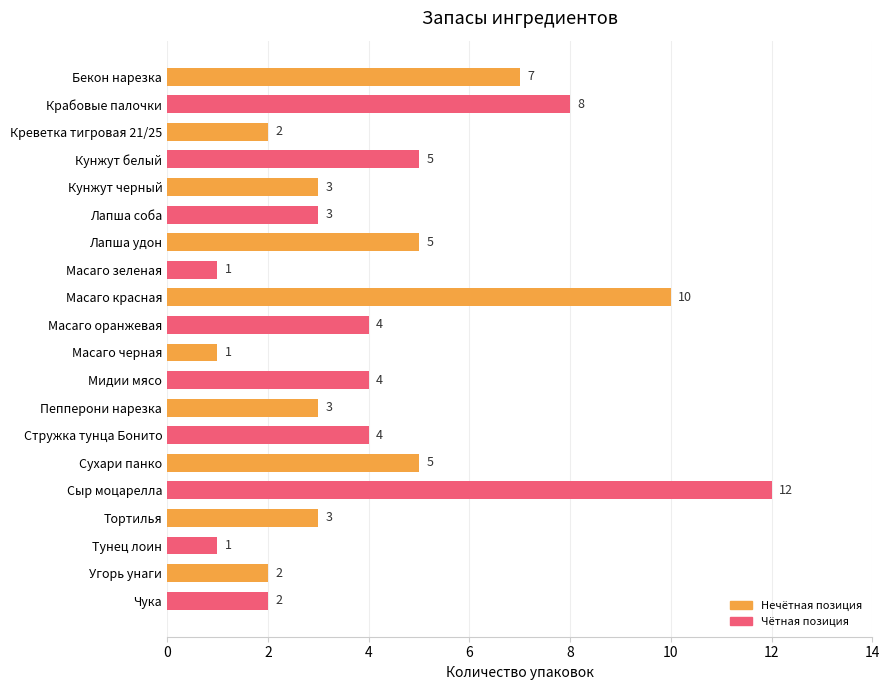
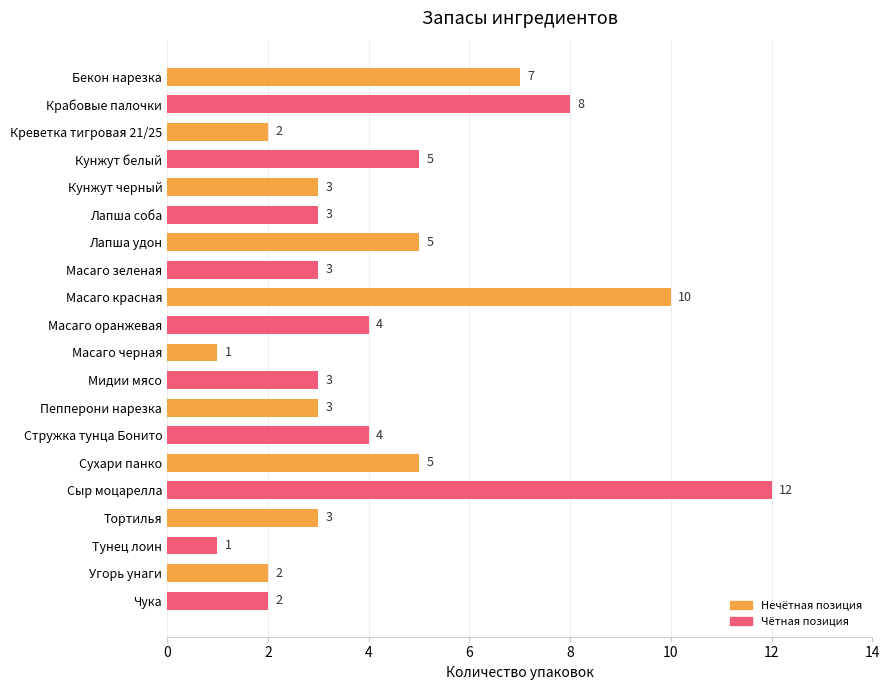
  {
    "Бекон нарезка": 7,
    "Крабовые палочки": 8,
    "Креветка тигровая 21/25": 2,
    "Кунжут белый": 5,
    "Кунжут черный": 3,
    "Лапша соба": 3,
    "Лапша удон": 5,
-   "Масаго зеленая": 1,
+   "Масаго зеленая": 3,
    "Масаго красная": 10,
    "Масаго оранжевая": 4,
    "Масаго черная": 1,
-   "Мидии мясо": 4,
+   "Мидии мясо": 3,
    "Пепперони нарезка": 3,
    "Стружка тунца Бонито": 4,
    "Сухари панко": 5,
    "Сыр моцарелла": 12,
    "Тортилья": 3,
    "Тунец лоин": 1,
    "Угорь унаги": 2,
    "Чука": 2
  }
